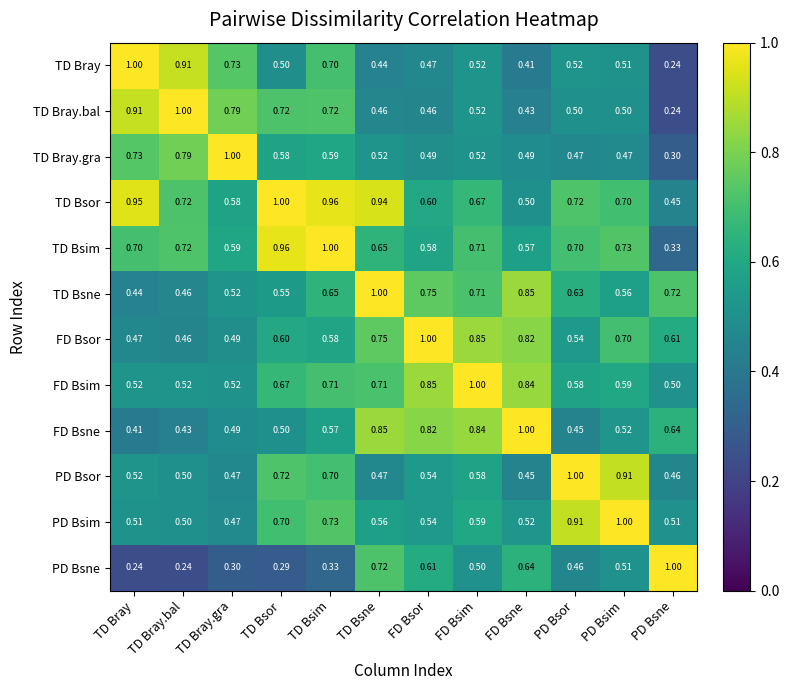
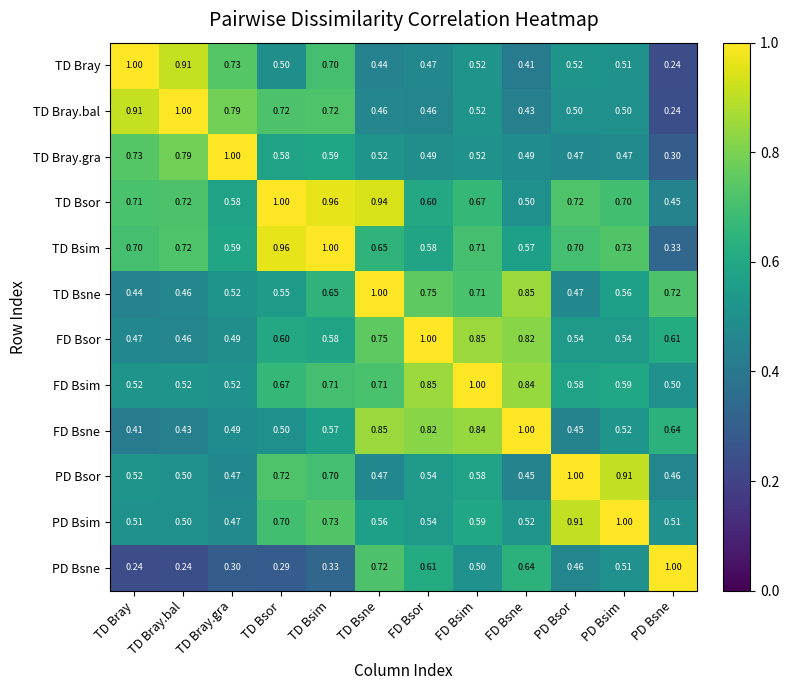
  {
    "TD Bray": {
      "TD Bray": 1.00,
      "TD Bray.bal": 0.91,
      "TD Bray.gra": 0.73,
      "TD Bsor": 0.50,
      "TD Bsim": 0.70,
      "TD Bsne": 0.44,
      "FD Bsor": 0.47,
      "FD Bsim": 0.52,
      "FD Bsne": 0.41,
      "PD Bsor": 0.52,
      "PD Bsim": 0.51,
      "PD Bsne": 0.24
    },
    "TD Bray.bal": {
      "TD Bray": 0.91,
      "TD Bray.bal": 1.00,
      "TD Bray.gra": 0.79,
      "TD Bsor": 0.72,
      "TD Bsim": 0.72,
      "TD Bsne": 0.46,
      "FD Bsor": 0.46,
      "FD Bsim": 0.52,
      "FD Bsne": 0.43,
      "PD Bsor": 0.50,
      "PD Bsim": 0.50,
      "PD Bsne": 0.24
    },
    "TD Bray.gra": {
      "TD Bray": 0.73,
      "TD Bray.bal": 0.79,
      "TD Bray.gra": 1.00,
      "TD Bsor": 0.58,
      "TD Bsim": 0.59,
      "TD Bsne": 0.52,
      "FD Bsor": 0.49,
      "FD Bsim": 0.52,
      "FD Bsne": 0.49,
      "PD Bsor": 0.47,
      "PD Bsim": 0.47,
      "PD Bsne": 0.30
    },
    "TD Bsor": {
-     "TD Bray": 0.95,
+     "TD Bray": 0.71,
      "TD Bray.bal": 0.72,
      "TD Bray.gra": 0.58,
      "TD Bsor": 1.00,
      "TD Bsim": 0.96,
      "TD Bsne": 0.94,
      "FD Bsor": 0.60,
      "FD Bsim": 0.67,
      "FD Bsne": 0.50,
      "PD Bsor": 0.72,
      "PD Bsim": 0.70,
      "PD Bsne": 0.45
    },
    "TD Bsim": {
      "TD Bray": 0.70,
      "TD Bray.bal": 0.72,
      "TD Bray.gra": 0.59,
      "TD Bsor": 0.96,
      "TD Bsim": 1.00,
      "TD Bsne": 0.65,
      "FD Bsor": 0.58,
      "FD Bsim": 0.71,
      "FD Bsne": 0.57,
      "PD Bsor": 0.70,
      "PD Bsim": 0.73,
      "PD Bsne": 0.33
    },
    "TD Bsne": {
      "TD Bray": 0.44,
      "TD Bray.bal": 0.46,
      "TD Bray.gra": 0.52,
      "TD Bsor": 0.55,
      "TD Bsim": 0.65,
      "TD Bsne": 1.00,
      "FD Bsor": 0.75,
      "FD Bsim": 0.71,
      "FD Bsne": 0.85,
-     "PD Bsor": 0.63,
+     "PD Bsor": 0.47,
      "PD Bsim": 0.56,
      "PD Bsne": 0.72
    },
    "FD Bsor": {
      "TD Bray": 0.47,
      "TD Bray.bal": 0.46,
      "TD Bray.gra": 0.49,
      "TD Bsor": 0.60,
      "TD Bsim": 0.58,
      "TD Bsne": 0.75,
      "FD Bsor": 1.00,
      "FD Bsim": 0.85,
      "FD Bsne": 0.82,
      "PD Bsor": 0.54,
-     "PD Bsim": 0.70,
+     "PD Bsim": 0.54,
      "PD Bsne": 0.61
    },
    "FD Bsim": {
      "TD Bray": 0.52,
      "TD Bray.bal": 0.52,
      "TD Bray.gra": 0.52,
      "TD Bsor": 0.67,
      "TD Bsim": 0.71,
      "TD Bsne": 0.71,
      "FD Bsor": 0.85,
      "FD Bsim": 1.00,
      "FD Bsne": 0.84,
      "PD Bsor": 0.58,
      "PD Bsim": 0.59,
      "PD Bsne": 0.50
    },
    "FD Bsne": {
      "TD Bray": 0.41,
      "TD Bray.bal": 0.43,
      "TD Bray.gra": 0.49,
      "TD Bsor": 0.50,
      "TD Bsim": 0.57,
      "TD Bsne": 0.85,
      "FD Bsor": 0.82,
      "FD Bsim": 0.84,
      "FD Bsne": 1.00,
      "PD Bsor": 0.45,
      "PD Bsim": 0.52,
      "PD Bsne": 0.64
    },
    "PD Bsor": {
      "TD Bray": 0.52,
      "TD Bray.bal": 0.50,
      "TD Bray.gra": 0.47,
      "TD Bsor": 0.72,
      "TD Bsim": 0.70,
      "TD Bsne": 0.47,
      "FD Bsor": 0.54,
      "FD Bsim": 0.58,
      "FD Bsne": 0.45,
      "PD Bsor": 1.00,
      "PD Bsim": 0.91,
      "PD Bsne": 0.46
    },
    "PD Bsim": {
      "TD Bray": 0.51,
      "TD Bray.bal": 0.50,
      "TD Bray.gra": 0.47,
      "TD Bsor": 0.70,
      "TD Bsim": 0.73,
      "TD Bsne": 0.56,
      "FD Bsor": 0.54,
      "FD Bsim": 0.59,
      "FD Bsne": 0.52,
      "PD Bsor": 0.91,
      "PD Bsim": 1.00,
      "PD Bsne": 0.51
    },
    "PD Bsne": {
      "TD Bray": 0.24,
      "TD Bray.bal": 0.24,
      "TD Bray.gra": 0.30,
      "TD Bsor": 0.29,
      "TD Bsim": 0.33,
      "TD Bsne": 0.72,
      "FD Bsor": 0.61,
      "FD Bsim": 0.50,
      "FD Bsne": 0.64,
      "PD Bsor": 0.46,
      "PD Bsim": 0.51,
      "PD Bsne": 1.00
    }
  }
